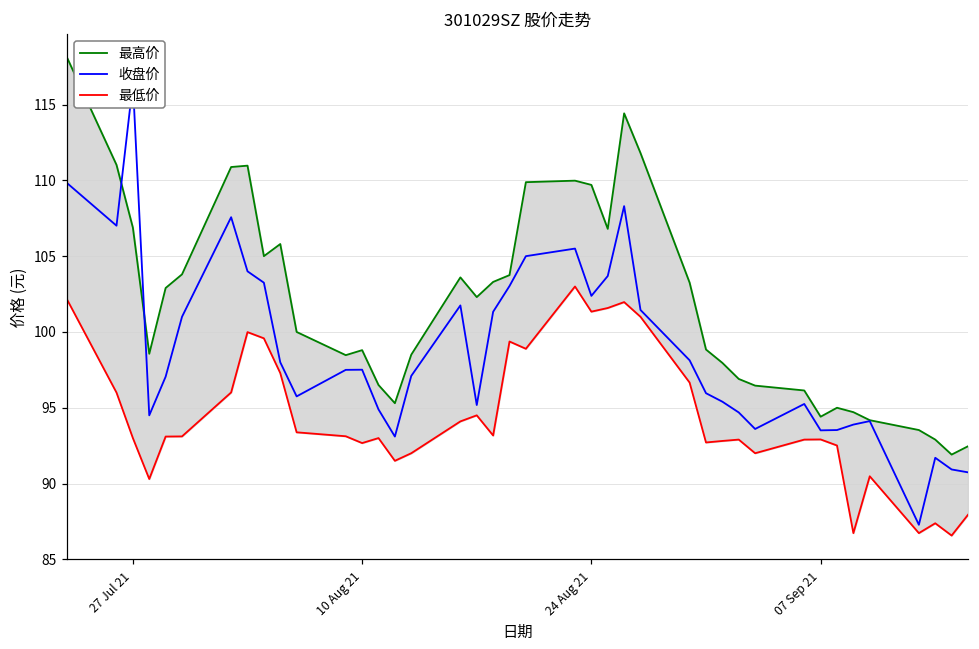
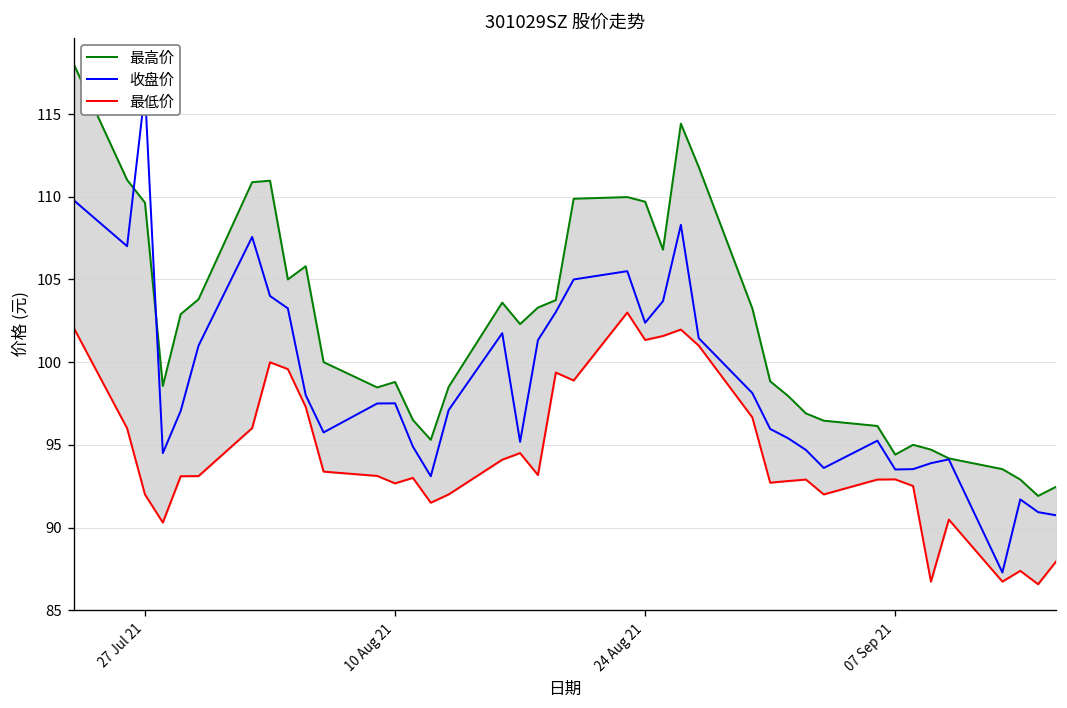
  {
    "最高价": {
-     "27 Jul 21": 106.9,
+     "27 Jul 21": 109.6,
      "10 Aug 21": 98.8,
      "24 Aug 21": 109.7,
      "07 Sep 21": 94.4
    },
    "收盘价": {
      "10 Aug 21": 97.5,
      "24 Aug 21": 102.4,
      "07 Sep 21": 93.5
    },
    "最低价": {
-     "27 Jul 21": 93,
+     "27 Jul 21": 92,
      "10 Aug 21": 92.7,
      "24 Aug 21": 101.3,
      "07 Sep 21": 93
    }
  }
